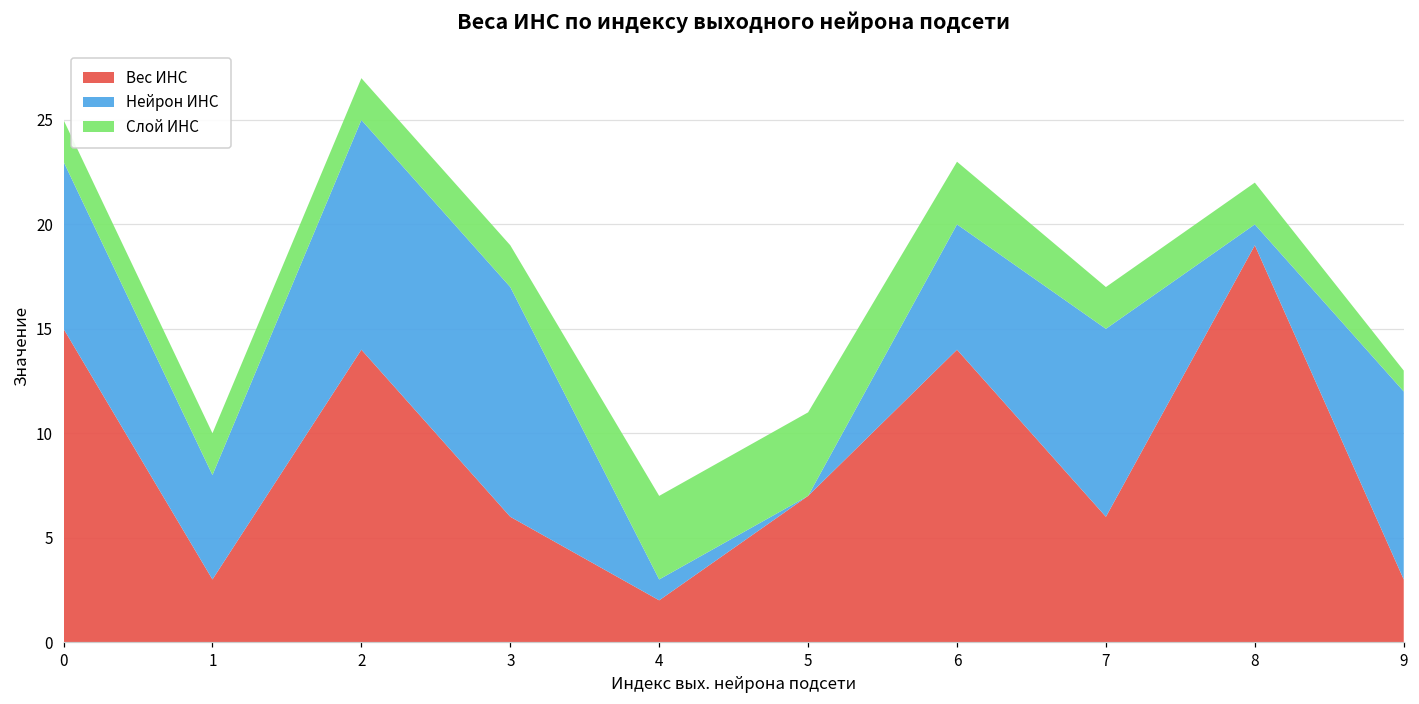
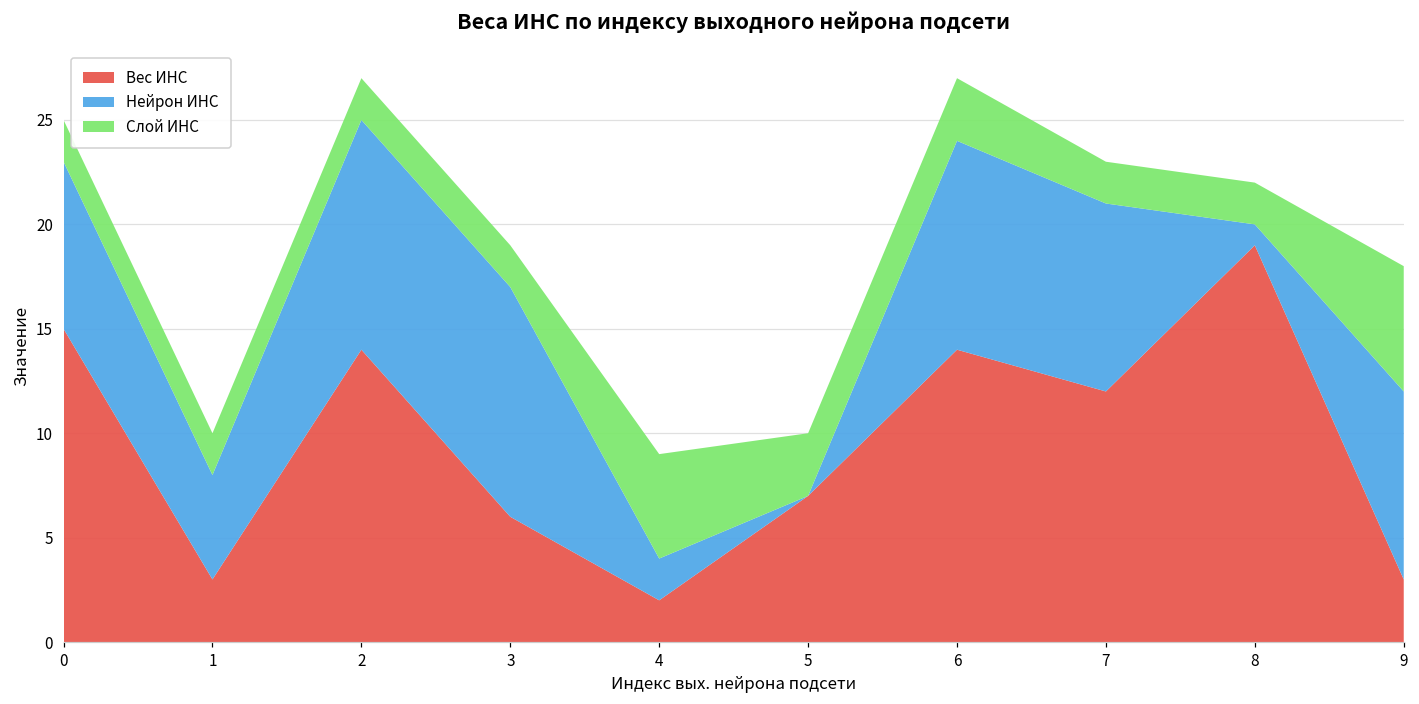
  {
    "Вес ИНС": {
      "0": 15,
      "1": 3,
      "2": 14,
      "3": 6,
      "4": 2,
      "6": 14,
-     "7": 6,
+     "7": 12,
      "8": 19,
      "9": 3
    },
    "Нейрон ИНС": {
      "0": 8,
      "1": 5,
      "2": 11,
      "3": 11,
-     "4": 1,
-     "6": 6,
+     "4": 2,
+     "6": 10,
      "7": 9,
      "8": 1,
      "9": 9
    },
    "Слой ИНС": {
      "0": 2,
      "1": 2,
      "2": 2,
      "3": 2,
-     "4": 4,
-     "5": 4,
+     "4": 5,
+     "5": 3,
      "6": 3,
      "7": 2,
      "8": 2,
-     "9": 1
+     "9": 6
    }
  }
